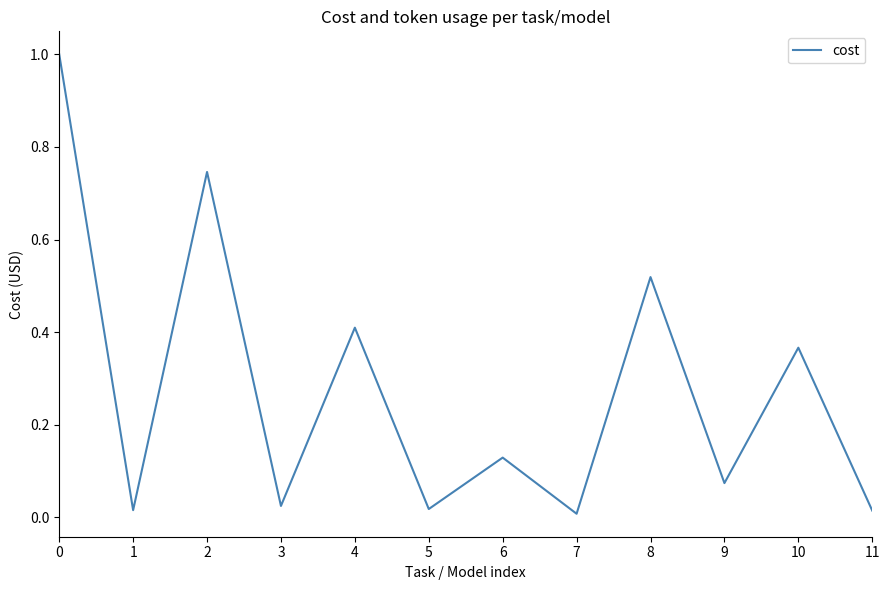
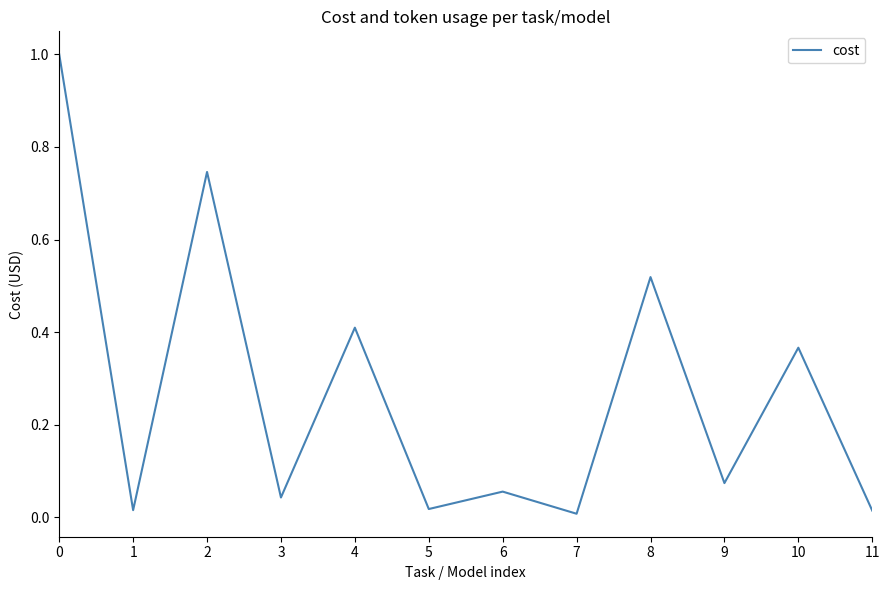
  {
    "0": 1.00,
    "1": 0.02,
    "2": 0.75,
-   "3": 0.02,
+   "3": 0.04,
    "4": 0.41,
    "5": 0.02,
-   "6": 0.13,
+   "6": 0.06,
    "7": 0.01,
    "8": 0.52,
    "9": 0.07,
    "10": 0.37,
    "11": 0.01
  }
